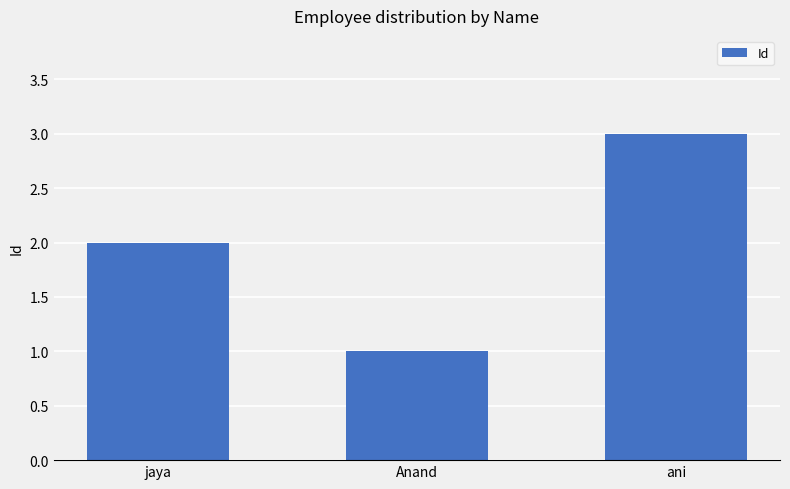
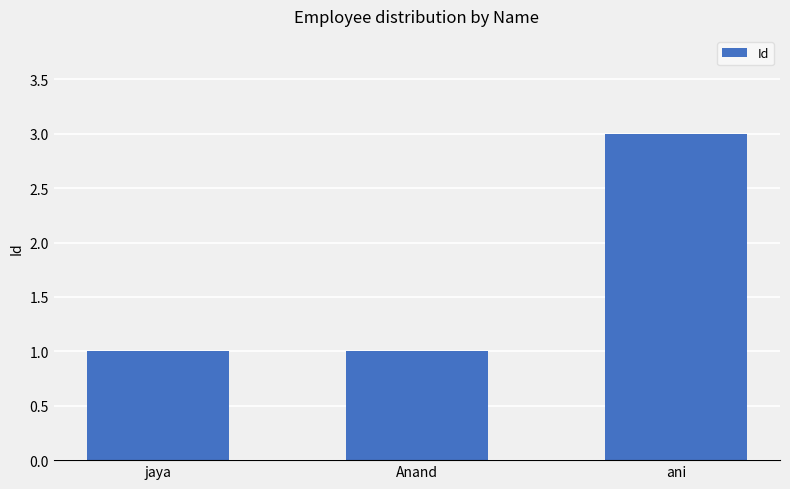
  {
-   "jaya": 2,
+   "jaya": 1,
    "Anand": 1,
    "ani": 3
  }
